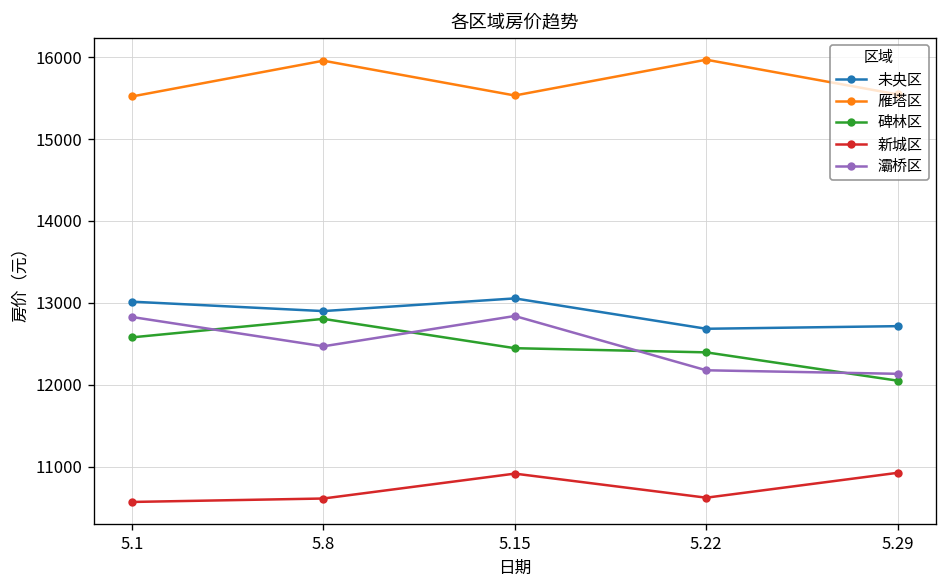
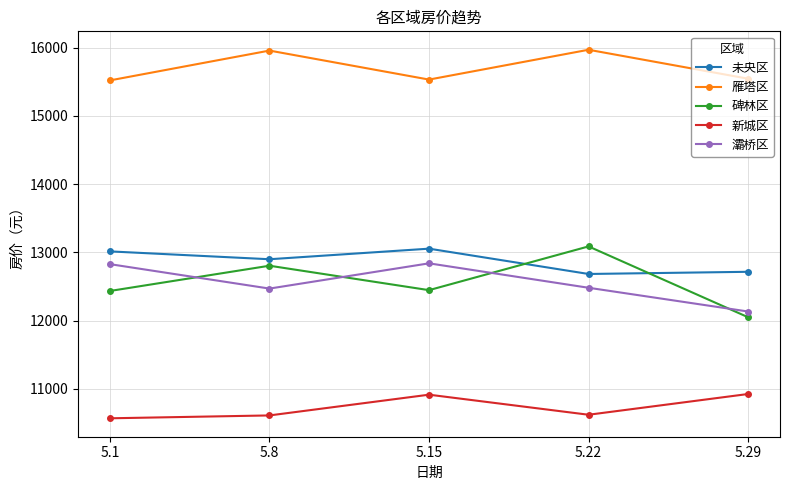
  {
    "未央区": {
      "5.1": 13000,
      "5.8": 12900,
      "5.15": 13100,
      "5.22": 12700,
      "5.29": 12700
    },
    "雁塔区": {
      "5.1": 15500,
      "5.8": 16000,
      "5.15": 15500,
      "5.22": 16000
    },
    "碑林区": {
-     "5.1": 12600,
+     "5.1": 12400,
      "5.8": 12800,
      "5.15": 12400,
-     "5.22": 12400,
+     "5.22": 13100,
      "5.29": 12000
    },
    "新城区": {
      "5.1": 10600,
      "5.8": 10600,
      "5.15": 10900,
      "5.22": 10600,
      "5.29": 10900
    },
    "灞桥区": {
      "5.1": 12800,
      "5.8": 12500,
      "5.15": 12800,
-     "5.22": 12200,
+     "5.22": 12500,
      "5.29": 12100
    }
  }
